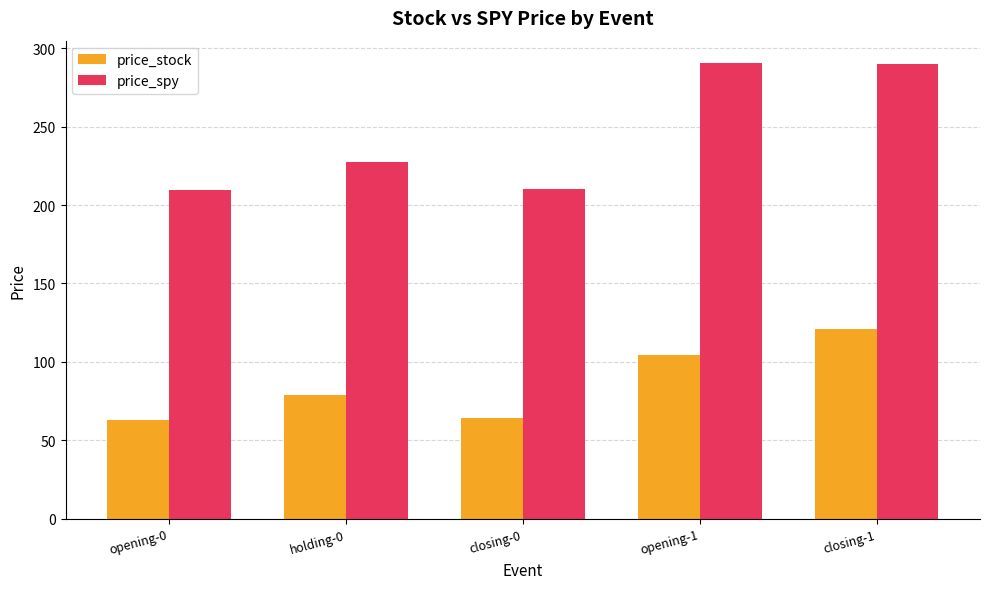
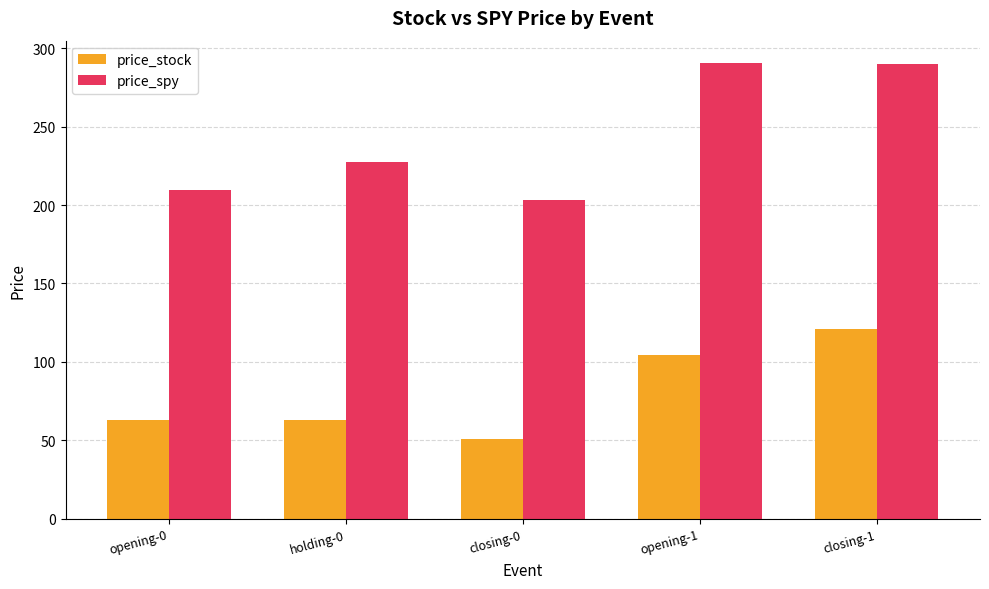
  {
    "price_stock": {
      "opening-0": 63,
-     "holding-0": 79,
-     "closing-0": 64,
+     "holding-0": 63,
+     "closing-0": 51,
      "opening-1": 104,
      "closing-1": 121
    },
    "price_spy": {
      "opening-0": 209,
      "holding-0": 227,
-     "closing-0": 210,
+     "closing-0": 203,
      "opening-1": 290,
      "closing-1": 290
    }
  }
